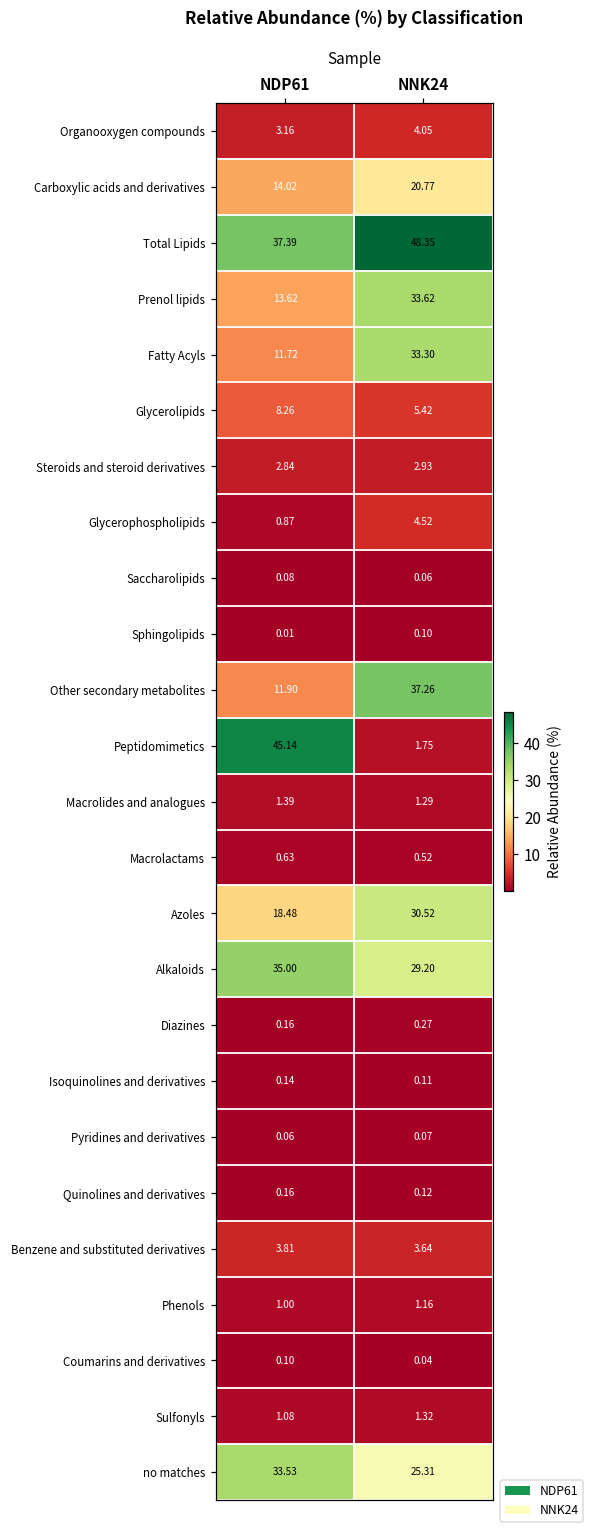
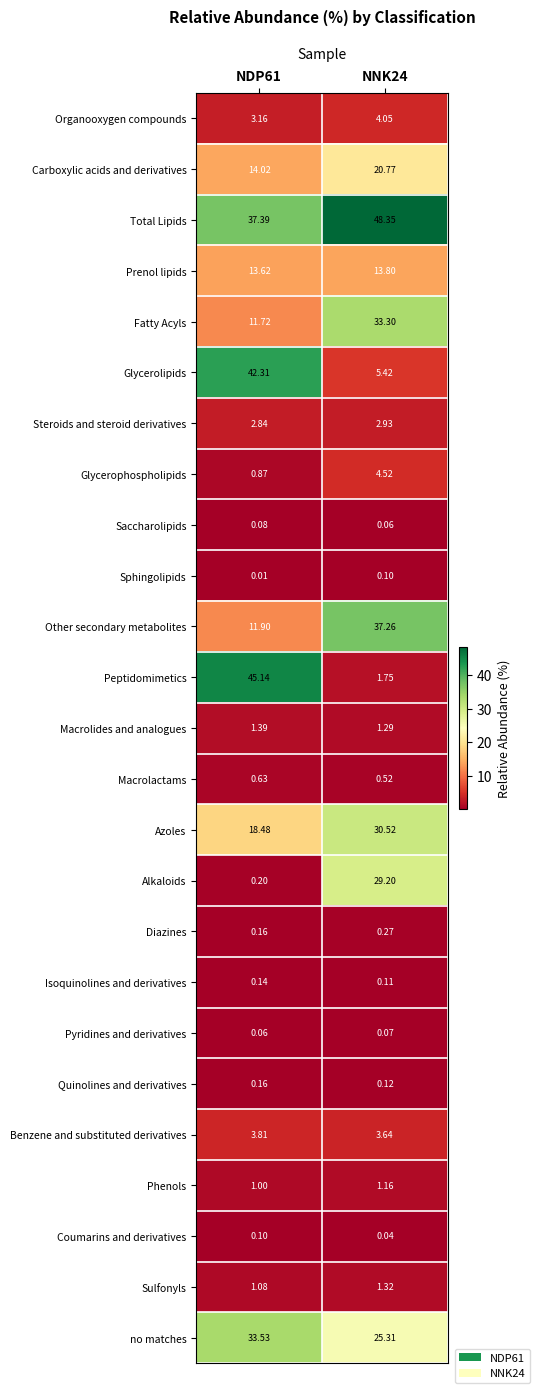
  {
    "Organooxygen compounds": {
      "NDP61": 3.16,
      "NNK24": 4.05
    },
    "Carboxylic acids and derivatives": {
      "NDP61": 14.02,
      "NNK24": 20.77
    },
    "Total Lipids": {
      "NDP61": 37.39,
      "NNK24": 48.35
    },
    "Prenol lipids": {
      "NDP61": 13.62,
-     "NNK24": 33.62
+     "NNK24": 13.80
    },
    "Fatty Acyls": {
      "NDP61": 11.72,
      "NNK24": 33.30
    },
    "Glycerolipids": {
-     "NDP61": 8.26,
+     "NDP61": 42.31,
      "NNK24": 5.42
    },
    "Steroids and steroid derivatives": {
      "NDP61": 2.84,
      "NNK24": 2.93
    },
    "Glycerophospholipids": {
      "NDP61": 0.87,
      "NNK24": 4.52
    },
    "Saccharolipids": {
      "NDP61": 0.08,
      "NNK24": 0.06
    },
    "Sphingolipids": {
      "NDP61": 0.01,
      "NNK24": 0.10
    },
    "Other secondary metabolites": {
      "NDP61": 11.90,
      "NNK24": 37.26
    },
    "Peptidomimetics": {
      "NDP61": 45.14,
      "NNK24": 1.75
    },
    "Macrolides and analogues": {
      "NDP61": 1.39,
      "NNK24": 1.29
    },
    "Macrolactams": {
      "NDP61": 0.63,
      "NNK24": 0.52
    },
    "Azoles": {
      "NDP61": 18.48,
      "NNK24": 30.52
    },
    "Alkaloids": {
-     "NDP61": 35.00,
+     "NDP61": 0.20,
      "NNK24": 29.20
    },
    "Diazines": {
      "NDP61": 0.16,
      "NNK24": 0.27
    },
    "Isoquinolines and derivatives": {
      "NDP61": 0.14,
      "NNK24": 0.11
    },
    "Pyridines and derivatives": {
      "NDP61": 0.06,
      "NNK24": 0.07
    },
    "Quinolines and derivatives": {
      "NDP61": 0.16,
      "NNK24": 0.12
    },
    "Benzene and substituted derivatives": {
      "NDP61": 3.81,
      "NNK24": 3.64
    },
    "Phenols": {
      "NDP61": 1.00,
      "NNK24": 1.16
    },
    "Coumarins and derivatives": {
      "NDP61": 0.10,
      "NNK24": 0.04
    },
    "Sulfonyls": {
      "NDP61": 1.08,
      "NNK24": 1.32
    },
    "no matches": {
      "NDP61": 33.53,
      "NNK24": 25.31
    }
  }
